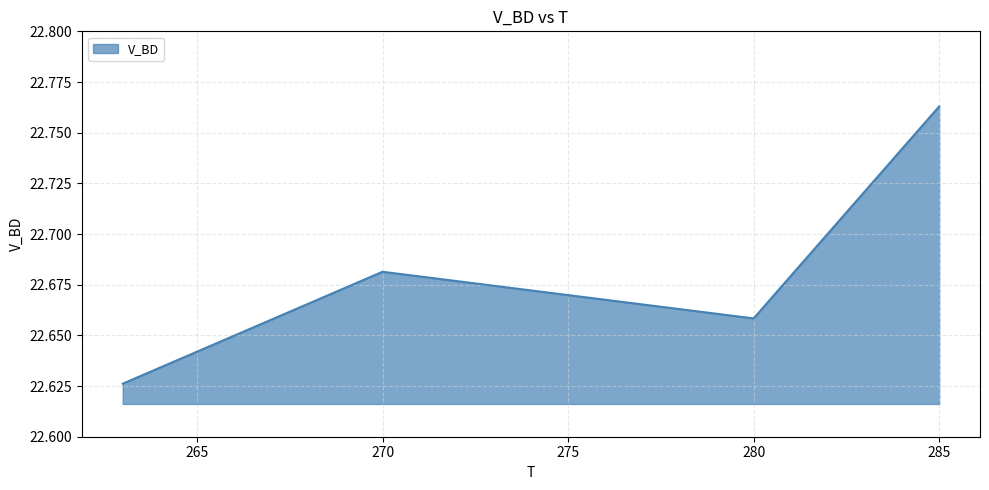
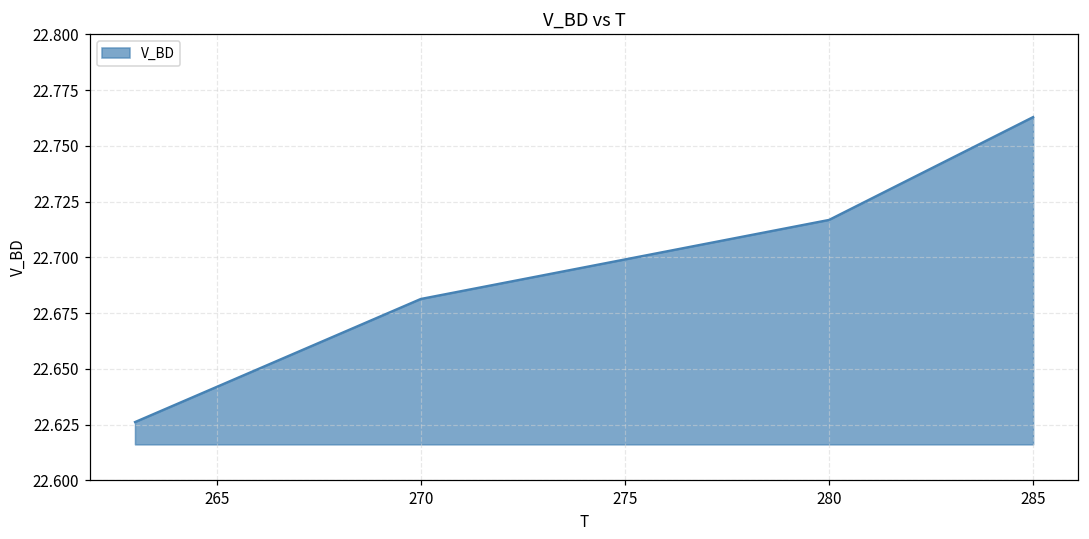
  {
    "270": 22.681,
-   "280": 22.658,
+   "280": 22.717,
    "285": 22.763
  }
